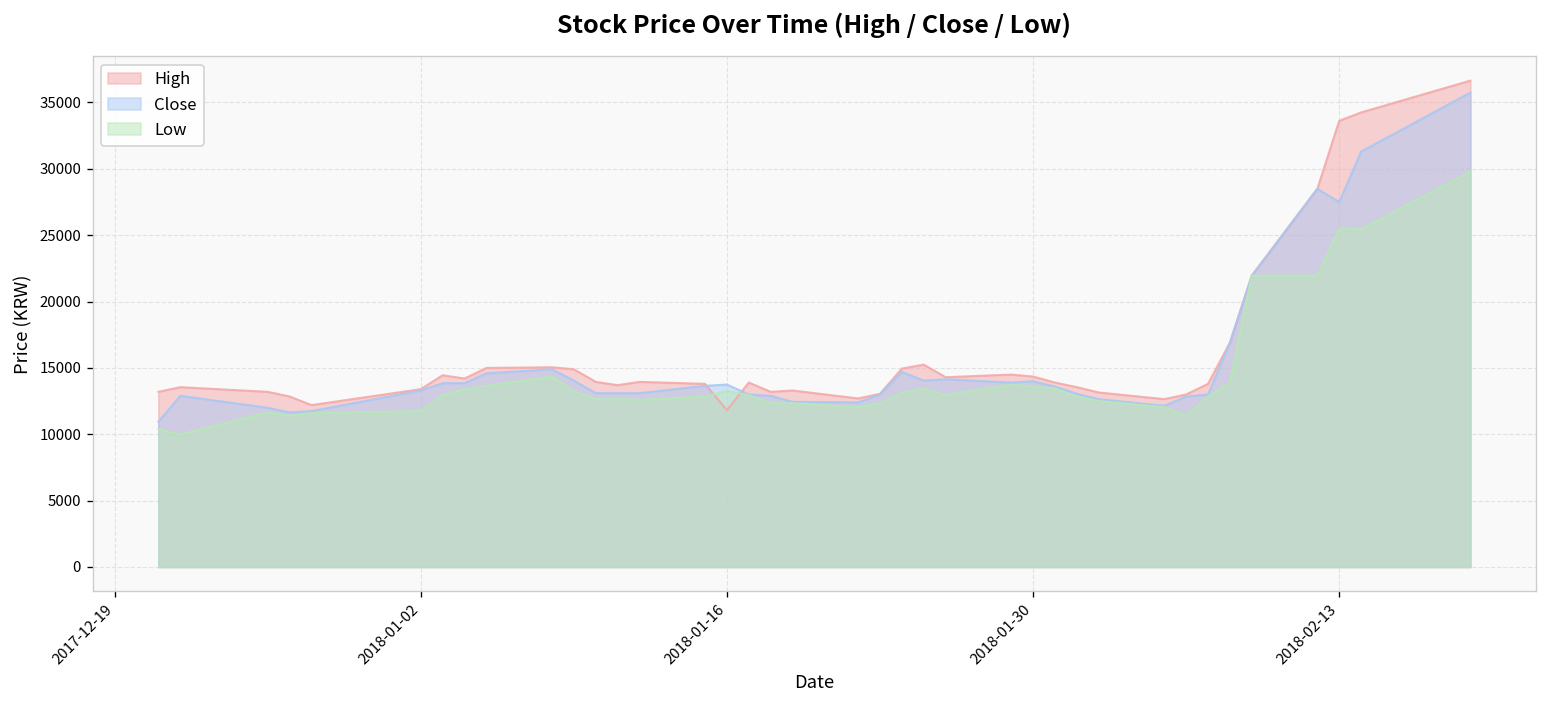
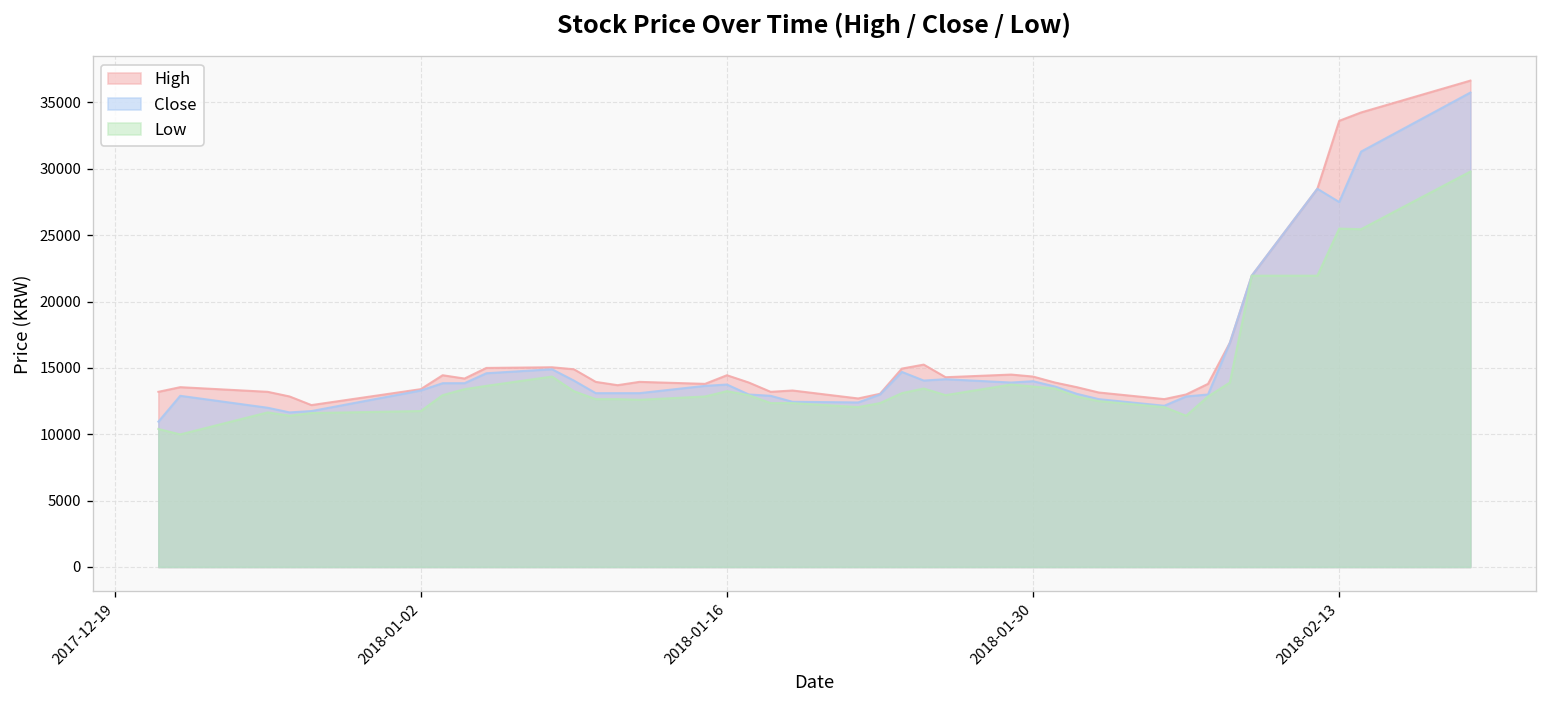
  {
    "High": {
-     "2018-01-16": 11800,
+     "2018-01-16": 14500,
      "2018-01-30": 14400,
      "2018-02-13": 33600
    }
  }
